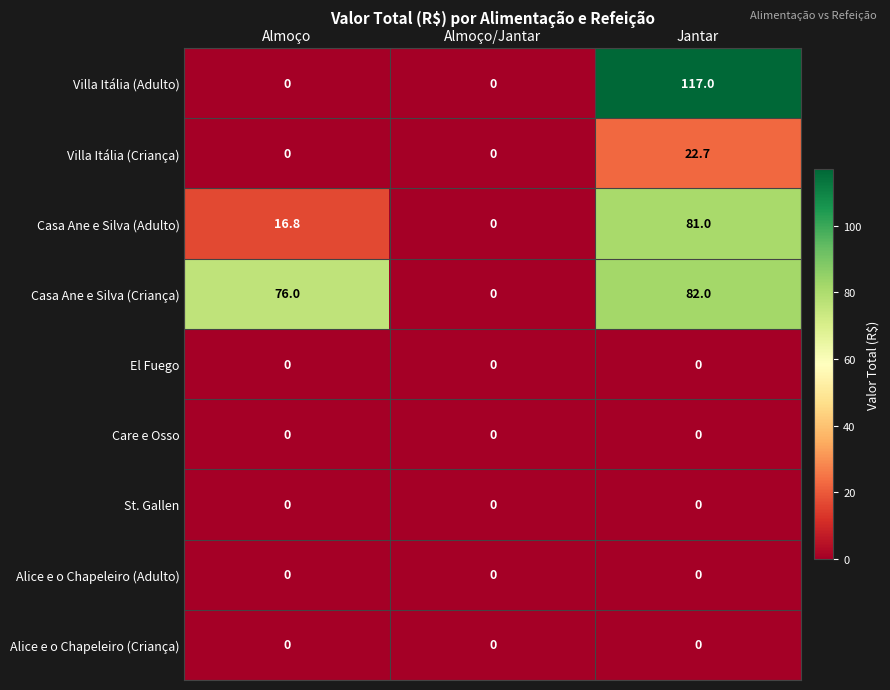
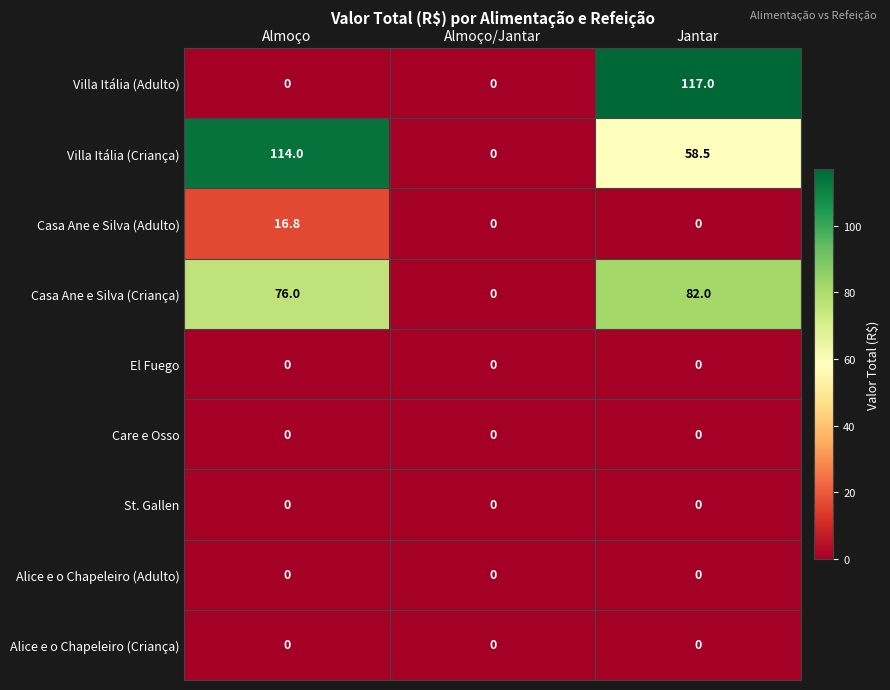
  {
    "Villa Itália (Adulto)": {
      "Almoço": 0,
      "Almoço/Jantar": 0,
      "Jantar": 117.0
    },
    "Villa Itália (Criança)": {
-     "Almoço": 0,
+     "Almoço": 114.0,
      "Almoço/Jantar": 0,
-     "Jantar": 22.7
+     "Jantar": 58.5
    },
    "Casa Ane e Silva (Adulto)": {
      "Almoço": 16.8,
      "Almoço/Jantar": 0,
-     "Jantar": 81.0
+     "Jantar": 0
    },
    "Casa Ane e Silva (Criança)": {
      "Almoço": 76.0,
      "Almoço/Jantar": 0,
      "Jantar": 82.0
    },
    "El Fuego": {
      "Almoço": 0,
      "Almoço/Jantar": 0,
      "Jantar": 0
    },
    "Care e Osso": {
      "Almoço": 0,
      "Almoço/Jantar": 0,
      "Jantar": 0
    },
    "St. Gallen": {
      "Almoço": 0,
      "Almoço/Jantar": 0,
      "Jantar": 0
    },
    "Alice e o Chapeleiro (Adulto)": {
      "Almoço": 0,
      "Almoço/Jantar": 0,
      "Jantar": 0
    },
    "Alice e o Chapeleiro (Criança)": {
      "Almoço": 0,
      "Almoço/Jantar": 0,
      "Jantar": 0
    }
  }
